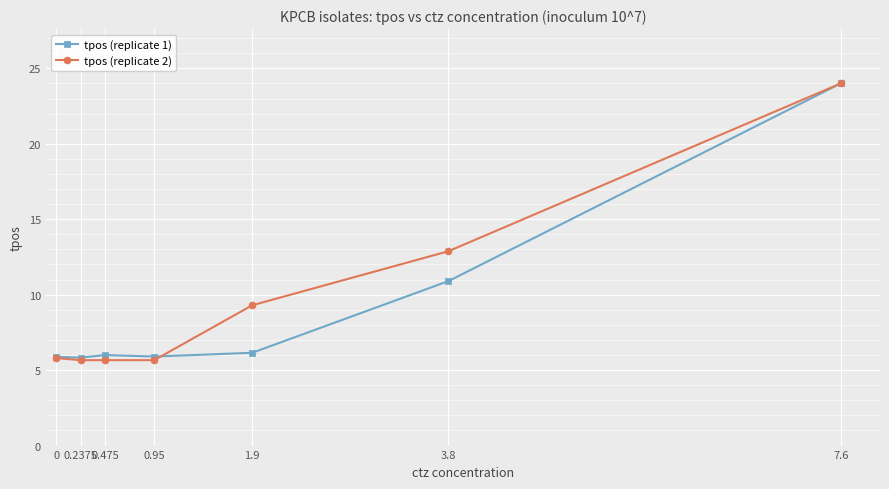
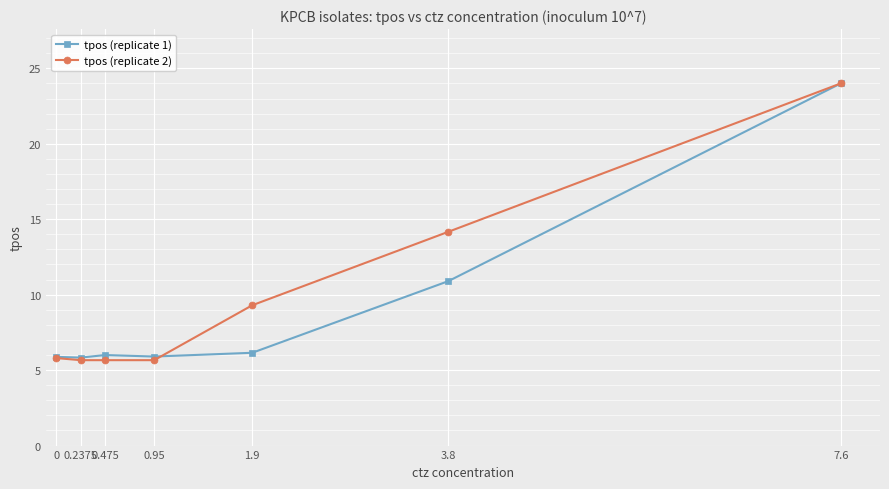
  {
    "tpos (replicate 1)": {
      "0.95": 5.9,
      "1.9": 6.2,
      "3.8": 10.9
    },
    "tpos (replicate 2)": {
      "0.95": 5.7,
      "1.9": 9.3,
-     "3.8": 12.9
+     "3.8": 14.2
    }
  }
